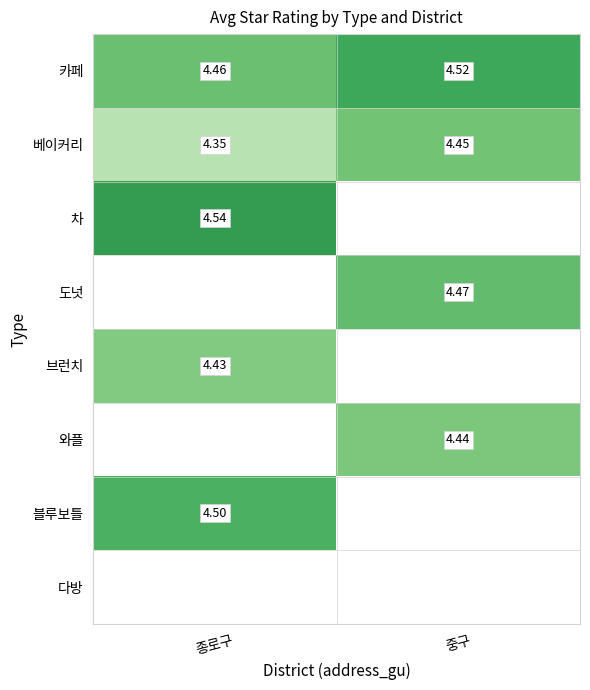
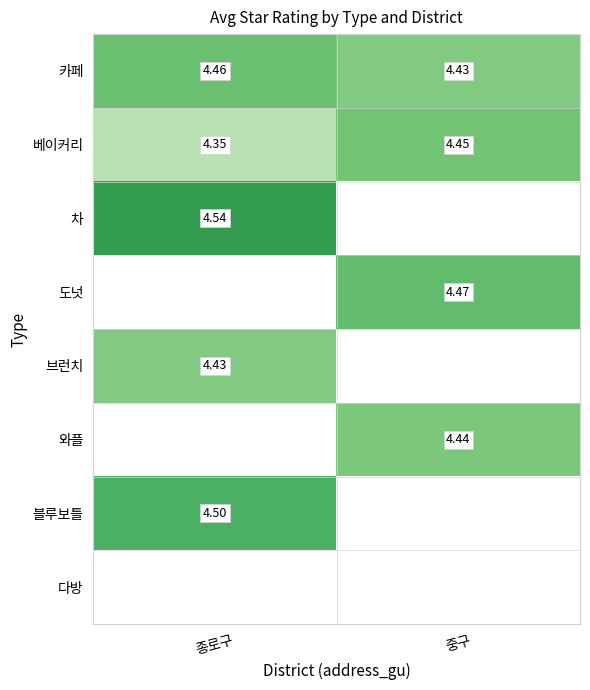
  {
    "카페": {
-     "중구": 4.52
+     "중구": 4.43
    }
  }
